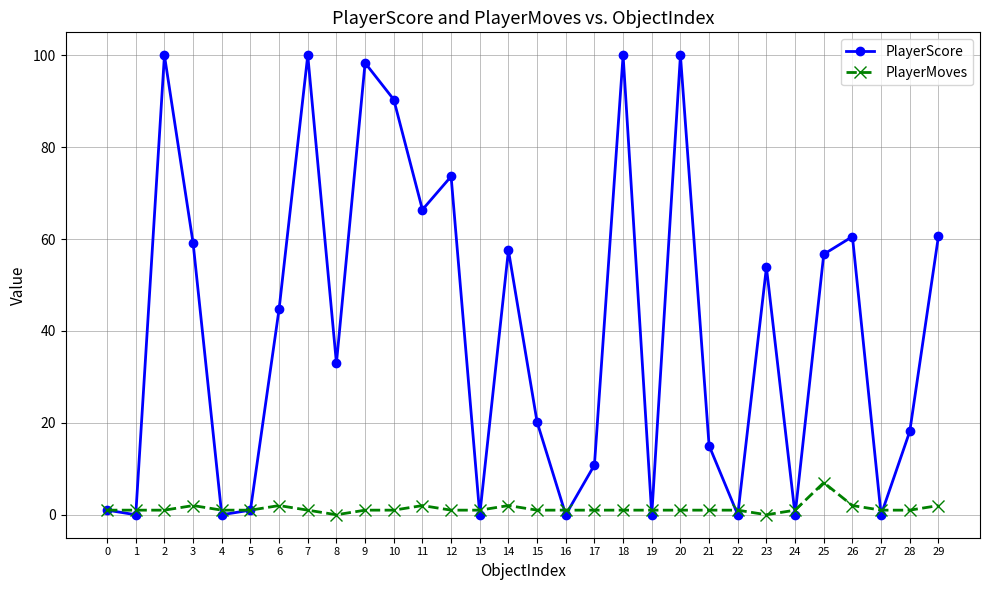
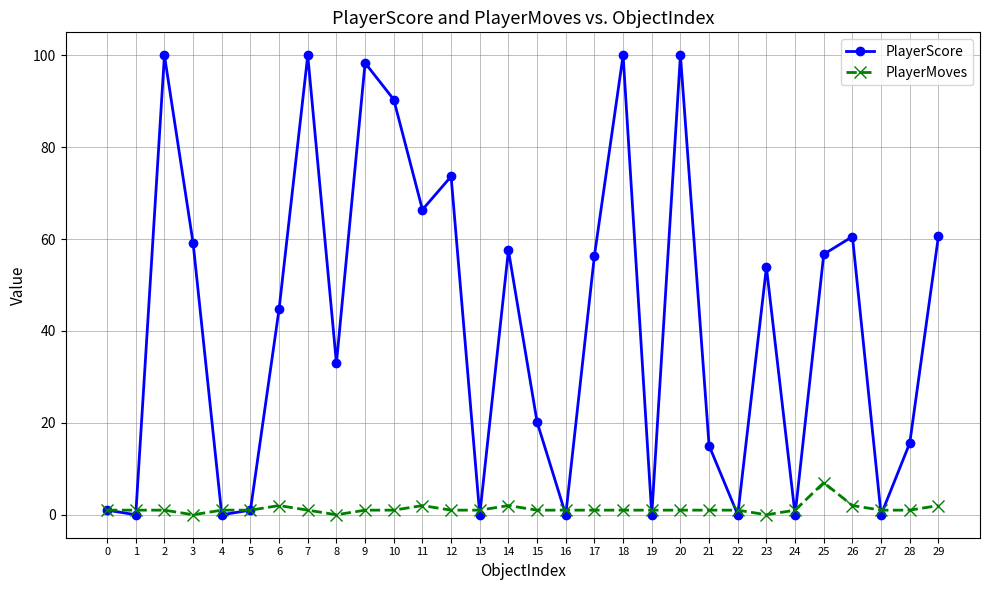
  {
    "PlayerScore": {
      "1": 0,
      "2": 100,
      "3": 59,
      "4": 0,
      "6": 45,
      "7": 100,
      "8": 33,
      "9": 98,
      "10": 90,
      "11": 66,
      "12": 74,
      "13": 0,
      "14": 58,
      "15": 20,
      "16": 0,
-     "17": 11,
+     "17": 56,
      "18": 100,
      "19": 0,
      "20": 100,
      "21": 15,
      "22": 0,
      "23": 54,
      "24": 0,
      "25": 57,
      "26": 61,
      "27": 0,
-     "28": 18,
+     "28": 16,
      "29": 61
    },
    "PlayerMoves": {
      "1": 1,
      "2": 1,
-     "3": 2,
+     "3": 0,
      "4": 1,
      "6": 2,
      "7": 1,
      "8": 0,
      "9": 1,
      "10": 1,
      "11": 2,
      "12": 1,
      "13": 1,
      "14": 2,
      "15": 1,
      "16": 1,
      "17": 1,
      "18": 1,
      "19": 1,
      "20": 1,
      "21": 1,
      "22": 1,
      "23": 0,
      "24": 1,
      "25": 7,
      "26": 2,
      "27": 1,
      "28": 1,
      "29": 2
    }
  }
